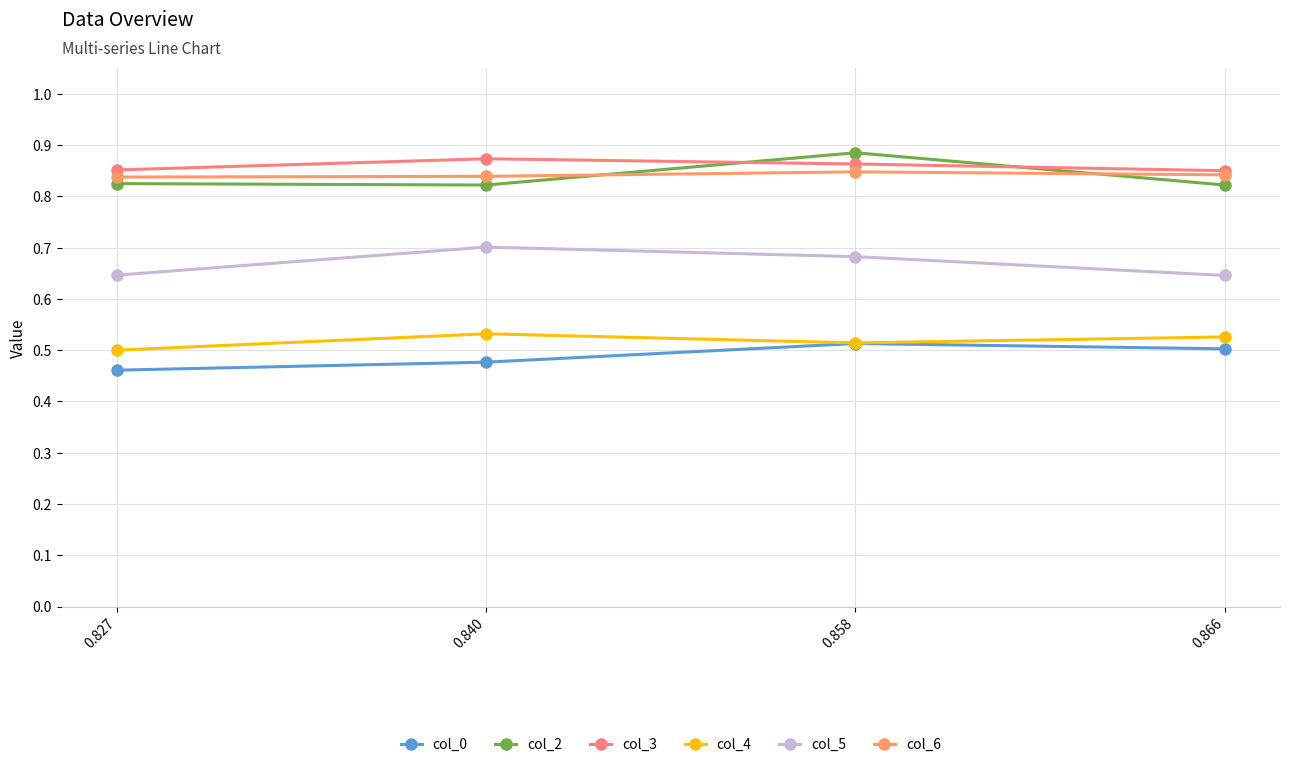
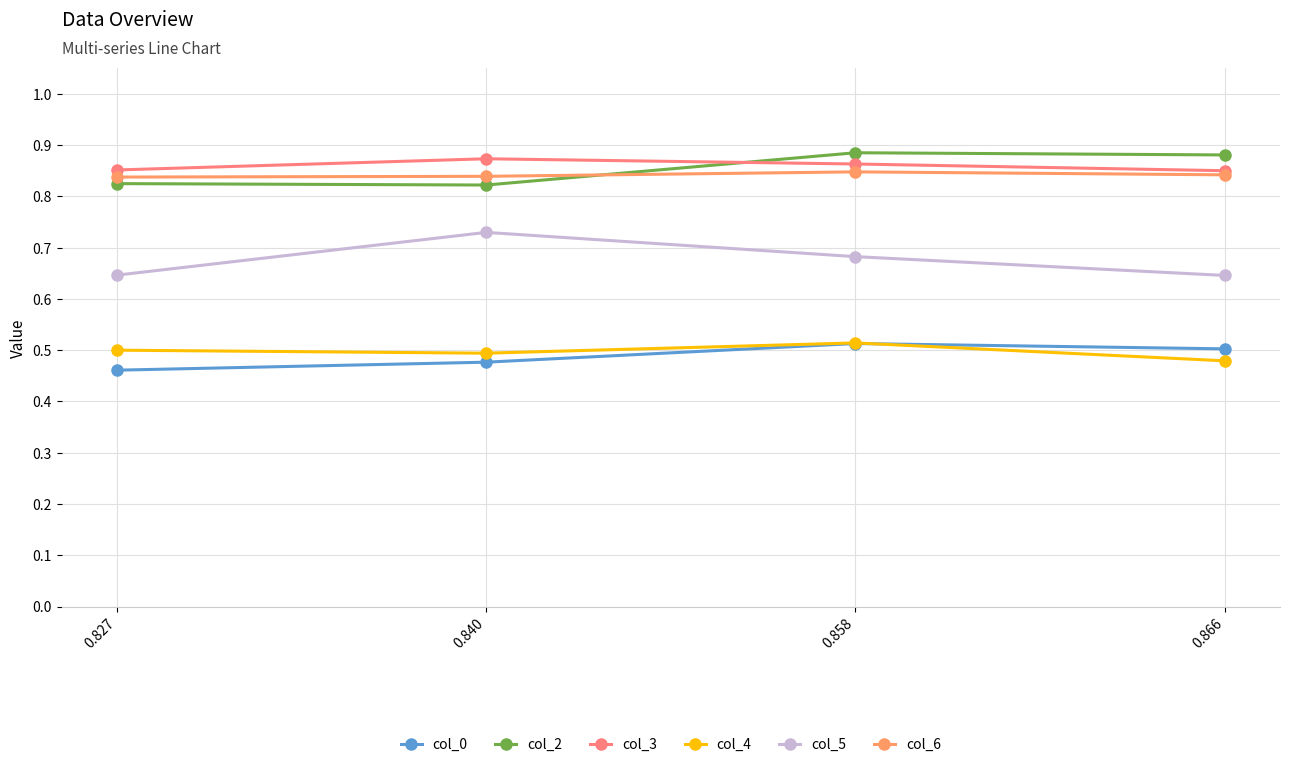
  {
    "col_0": {
      "0.827": 0.46,
      "0.840": 0.48,
      "0.866": 0.50
    },
    "col_2": {
      "0.827": 0.82,
      "0.840": 0.82,
      "0.858": 0.89,
-     "0.866": 0.82
+     "0.866": 0.88
    },
    "col_4": {
      "0.827": 0.50,
-     "0.840": 0.53,
-     "0.866": 0.53
+     "0.840": 0.49,
+     "0.866": 0.48
    },
    "col_5": {
      "0.827": 0.65,
-     "0.840": 0.70,
+     "0.840": 0.73,
      "0.858": 0.68,
      "0.866": 0.65
    }
  }
